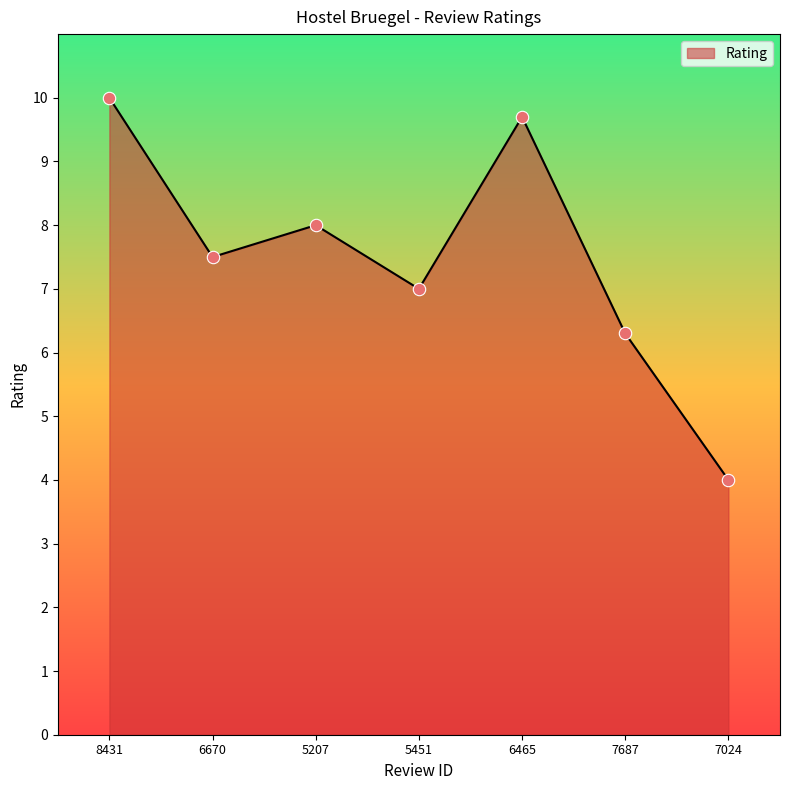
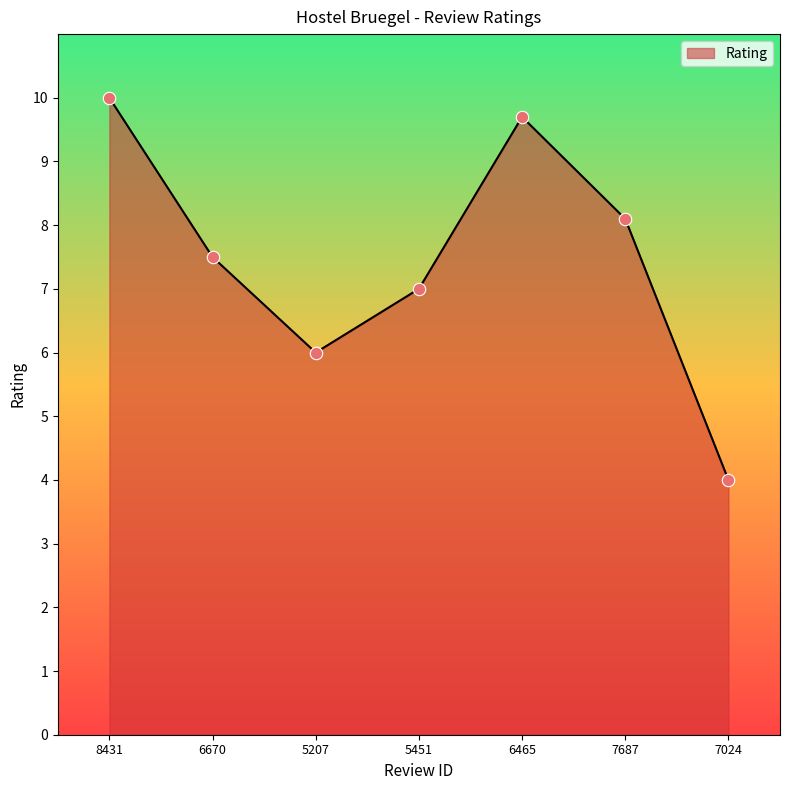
  {
    "8431": 10.0,
    "6670": 7.5,
-   "5207": 8,
+   "5207": 6,
    "5451": 7.0,
    "6465": 9.7,
-   "7687": 6.3,
+   "7687": 8.1,
    "7024": 4.0
  }
